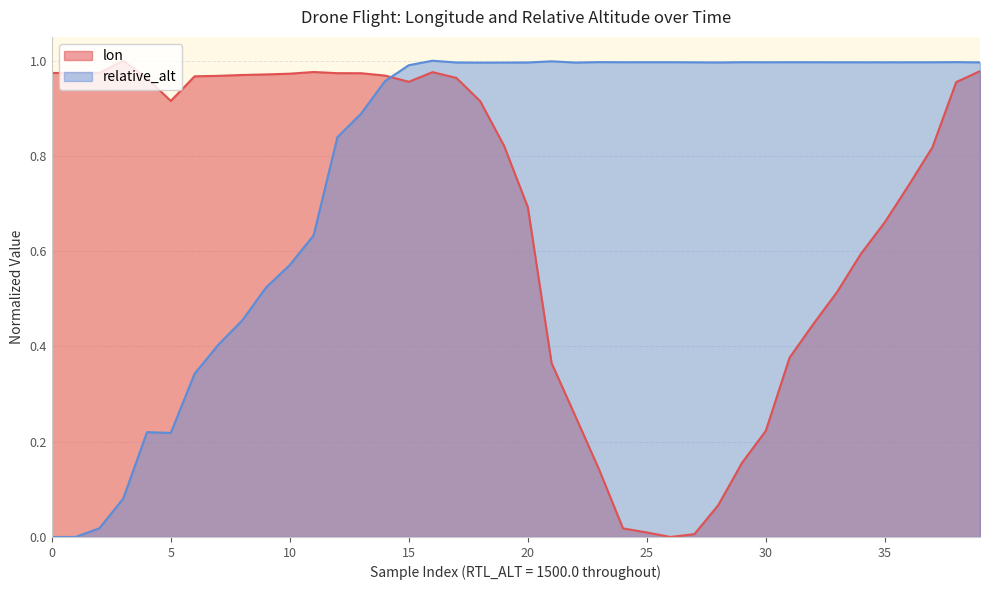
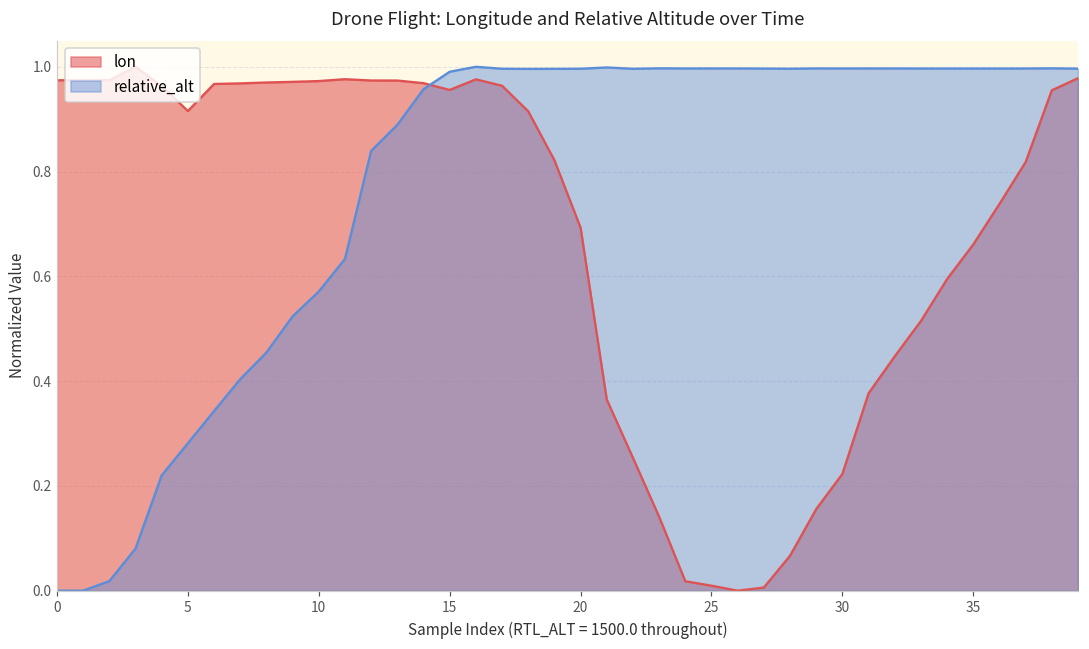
  {
    "lon": {
      "0": 0.97,
      "5": 0.92,
      "10": 0.97,
      "15": 0.96,
      "20": 0.69,
      "25": 0.01,
      "30": 0.22,
      "35": 0.66
    },
    "relative_alt": {
      "0": 0.00,
-     "5": 0.22,
+     "5": 0.28,
      "10": 0.57,
      "15": 0.99,
      "20": 1.00,
      "25": 1.00,
      "30": 1.00,
      "35": 1.00
    }
  }
